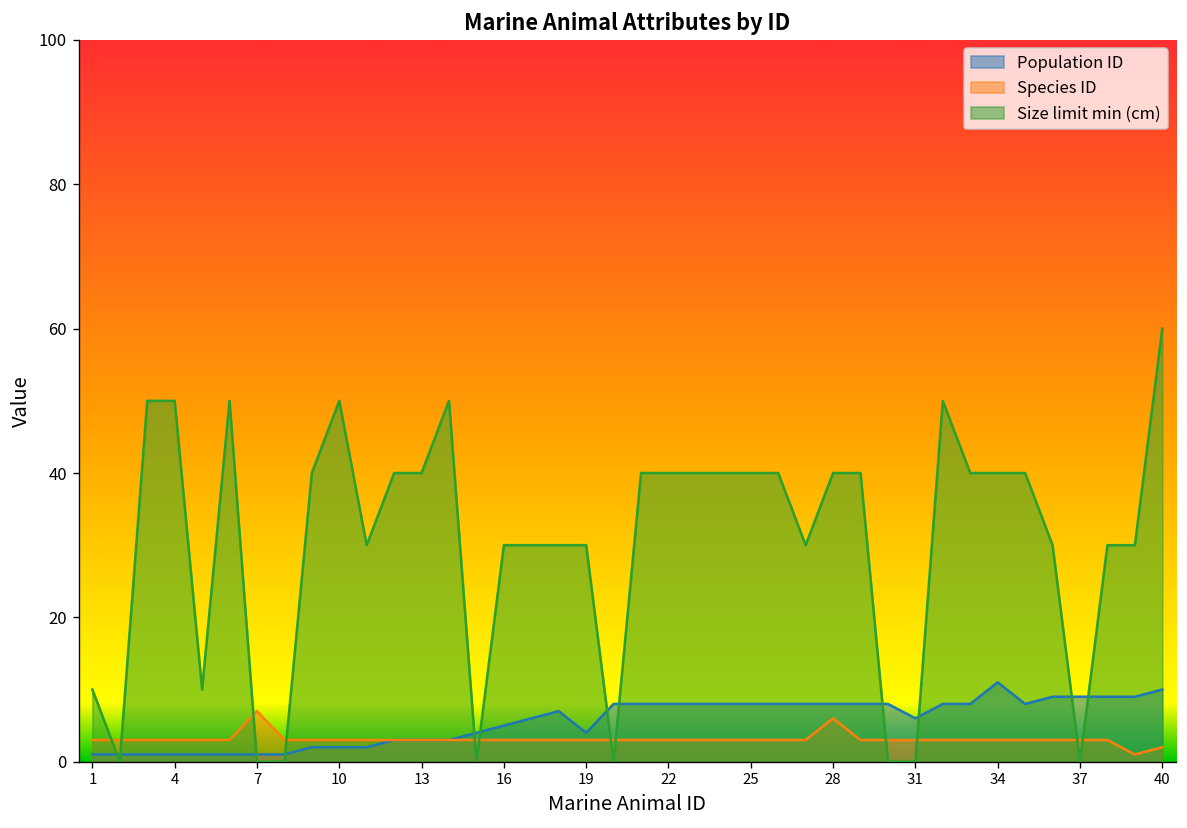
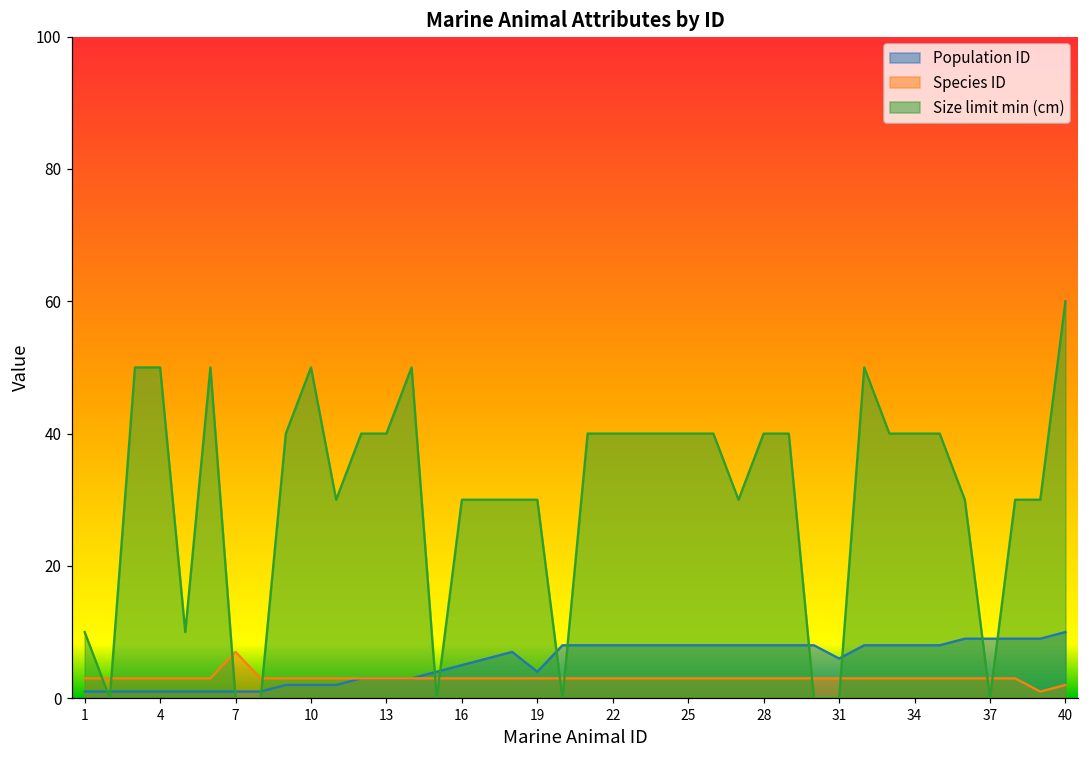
  {
    "Population ID": {
      "1": 1,
      "4": 1,
      "7": 1,
      "10": 2,
      "16": 5,
      "19": 4,
      "22": 8,
      "25": 8,
      "28": 8,
      "31": 6,
-     "34": 11,
+     "34": 8,
      "37": 9,
      "40": 10
    },
    "Species ID": {
      "1": 3,
      "4": 3,
      "7": 7,
      "10": 3,
      "16": 3,
      "19": 3,
      "22": 3,
      "25": 3,
-     "28": 6,
+     "28": 3,
      "31": 3,
      "34": 3,
      "37": 3,
      "40": 2
    },
    "Size limit min (cm)": {
      "1": 10,
      "4": 50,
      "7": 0,
      "10": 50,
      "13": 40,
      "16": 30,
      "19": 30,
      "22": 40,
      "25": 40,
      "28": 40,
      "31": 0,
      "34": 40,
      "37": 0,
      "40": 60
    }
  }
